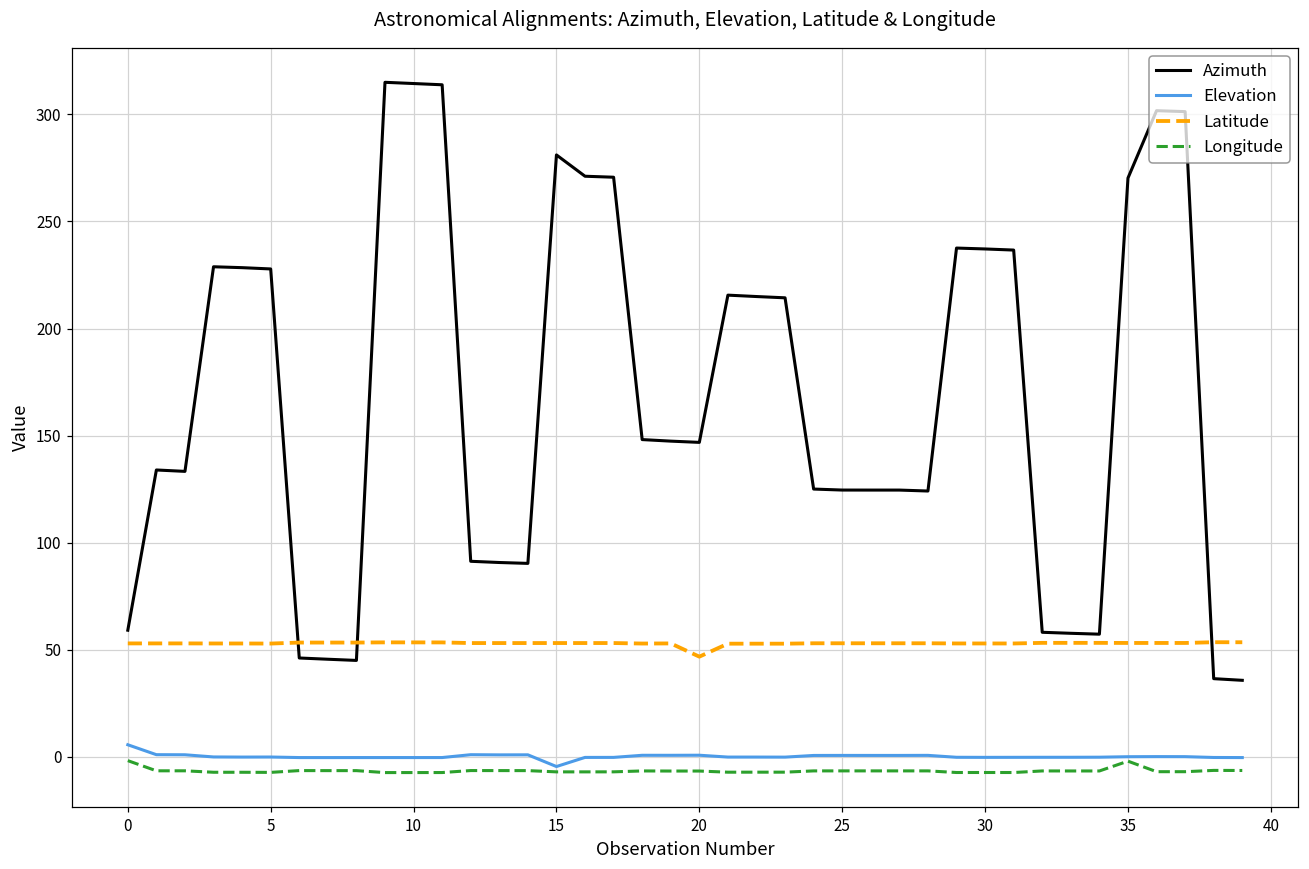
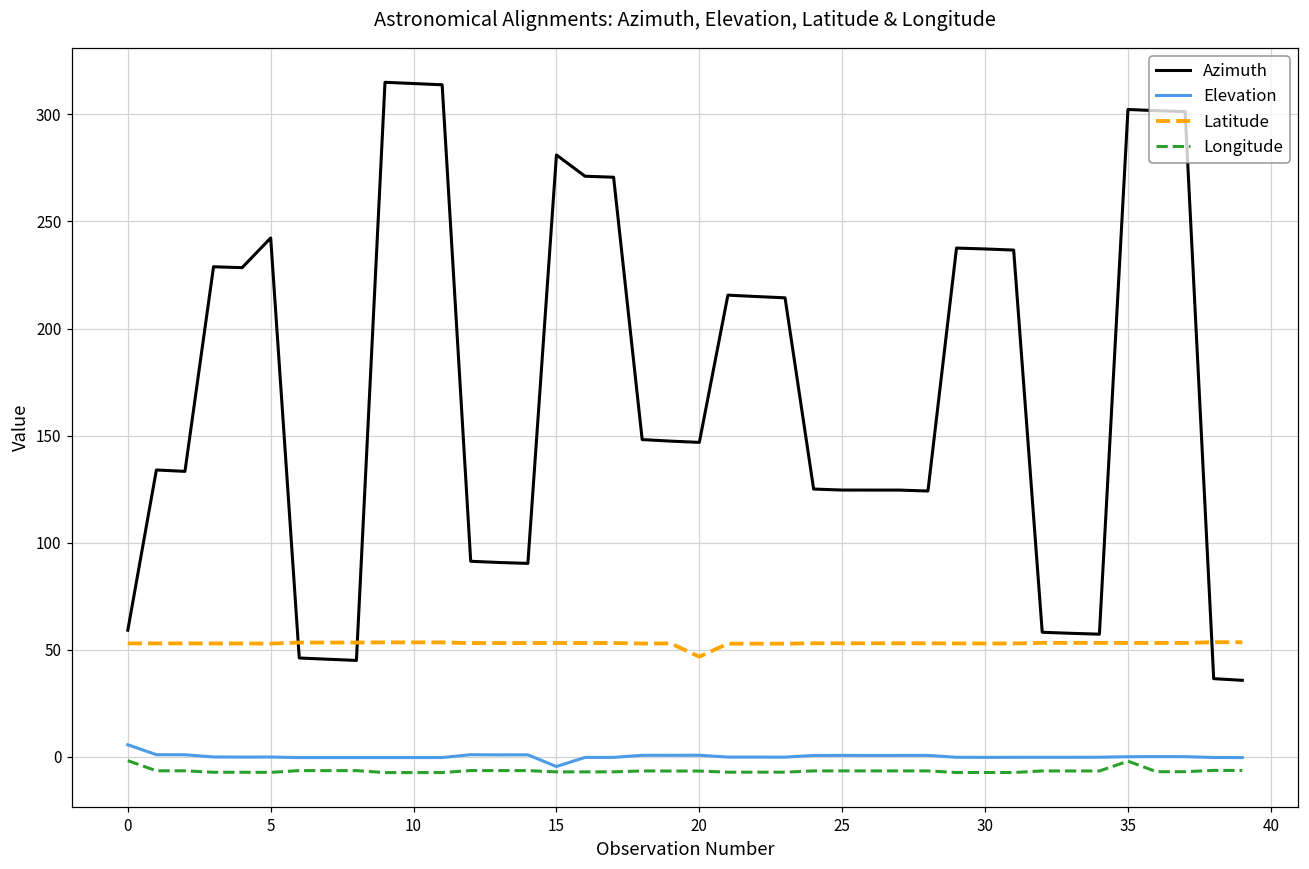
  {
    "Azimuth": {
      "0": 59,
-     "5": 228,
+     "5": 242,
      "10": 314,
      "15": 281,
      "20": 147,
      "25": 125,
      "30": 237,
-     "35": 270
+     "35": 302
    },
    "Elevation": {
      "0": 6,
      "5": 0,
      "10": 0,
      "15": -4,
      "20": 1,
      "25": 1,
      "30": 0,
      "35": 0
    },
    "Latitude": {
      "0": 53,
      "5": 53,
      "10": 53,
      "15": 53,
      "20": 47,
      "25": 53,
      "30": 53,
      "35": 53
    },
    "Longitude": {
      "0": -2,
      "5": -7,
      "10": -7,
      "15": -7,
      "20": -7,
      "25": -6,
      "30": -7,
      "35": -2
    }
  }
